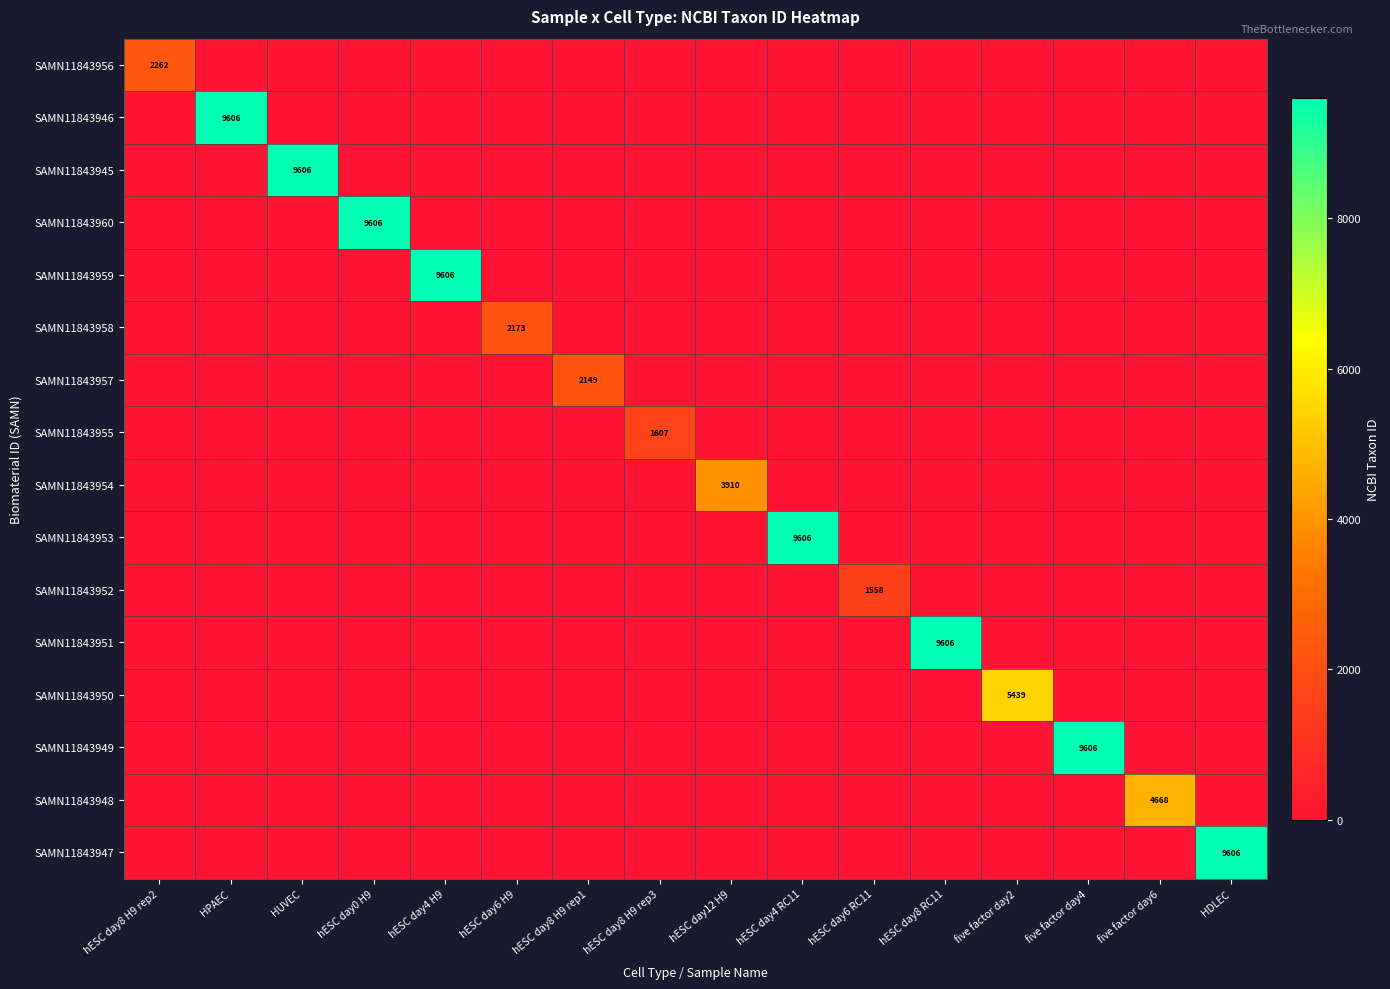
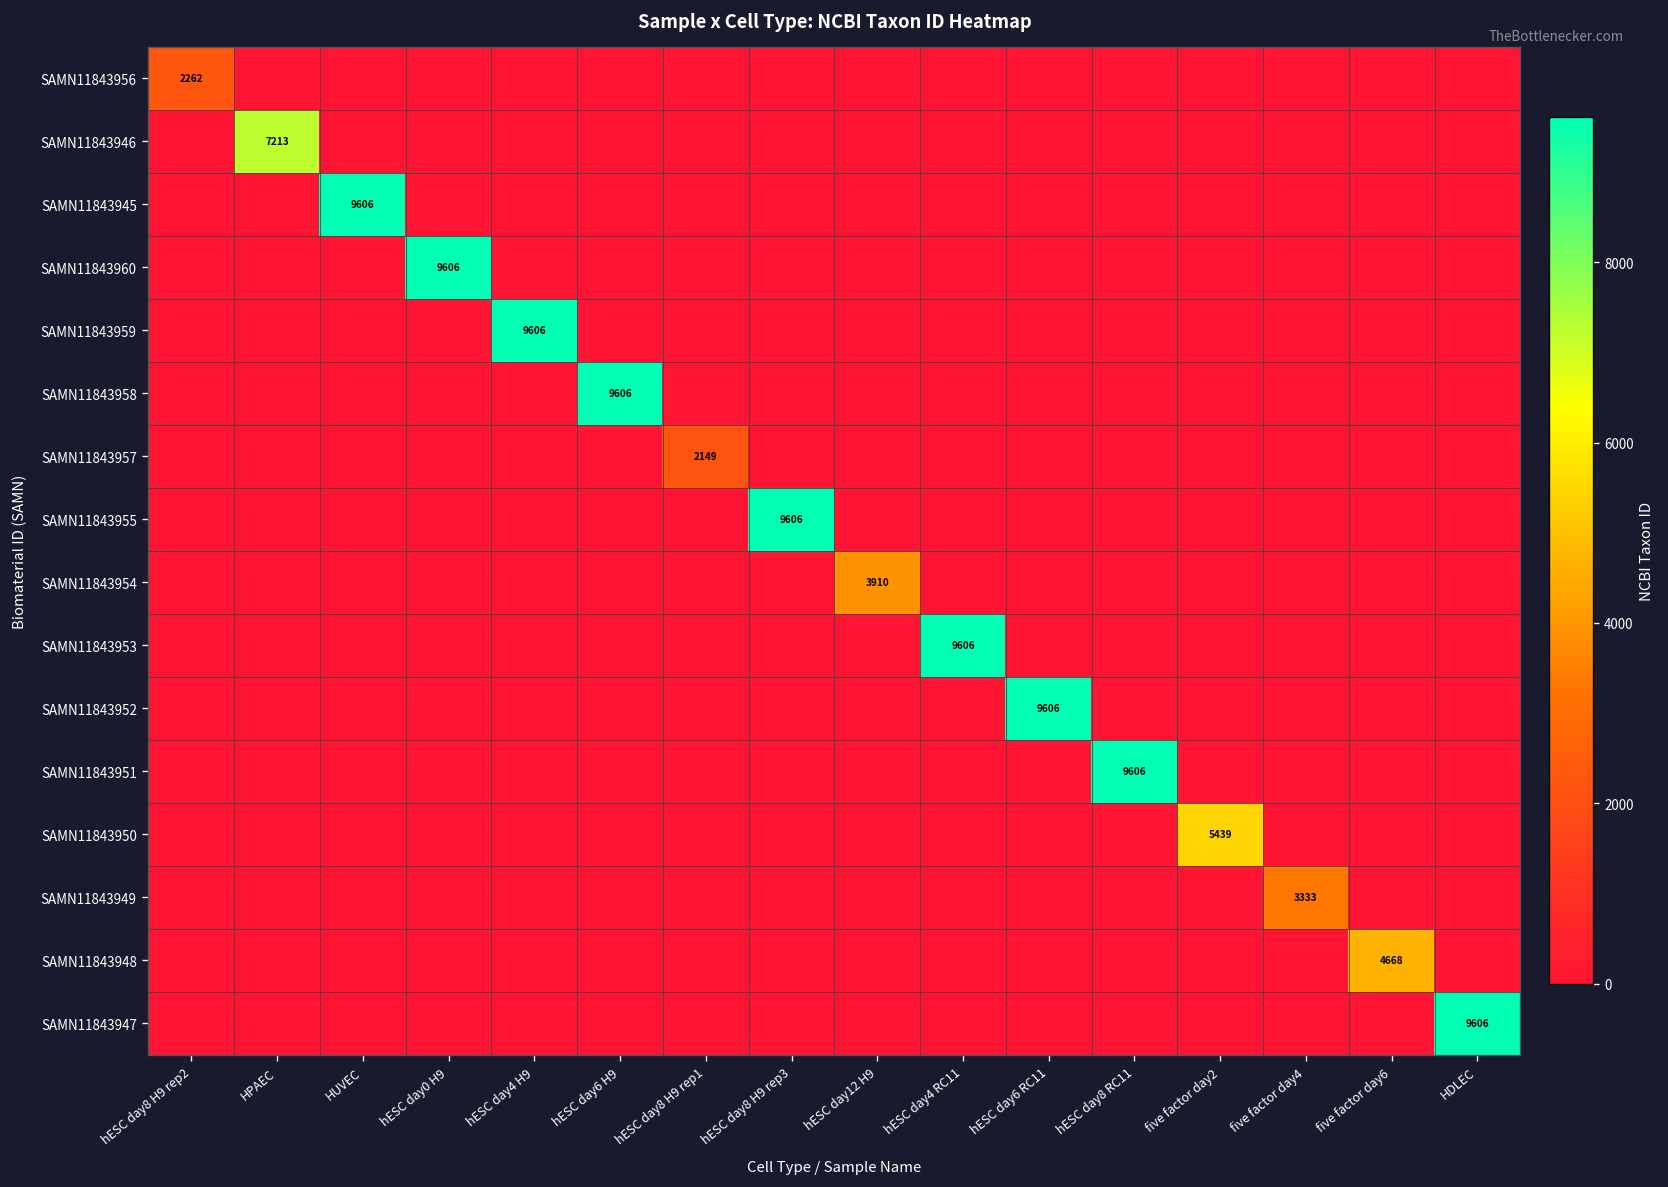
  {
    "SAMN11843956": {
      "hESC day8 H9 rep2": 2262
    },
    "SAMN11843946": {
-     "HPAEC": 9606
+     "HPAEC": 7213
    },
    "SAMN11843945": {
      "HUVEC": 9606
    },
    "SAMN11843960": {
      "hESC day0 H9": 9606
    },
    "SAMN11843959": {
      "hESC day4 H9": 9606
    },
    "SAMN11843958": {
-     "hESC day6 H9": 2173
+     "hESC day6 H9": 9606
    },
    "SAMN11843957": {
      "hESC day8 H9 rep1": 2149
    },
    "SAMN11843955": {
-     "hESC day8 H9 rep3": 1607
+     "hESC day8 H9 rep3": 9606
    },
    "SAMN11843954": {
      "hESC day12 H9": 3910
    },
    "SAMN11843953": {
      "hESC day4 RC11": 9606
    },
    "SAMN11843952": {
-     "hESC day6 RC11": 1558
+     "hESC day6 RC11": 9606
    },
    "SAMN11843951": {
      "hESC day8 RC11": 9606
    },
    "SAMN11843950": {
      "five factor day2": 5439
    },
    "SAMN11843949": {
-     "five factor day4": 9606
+     "five factor day4": 3333
    },
    "SAMN11843948": {
      "five factor day6": 4668
    },
    "SAMN11843947": {
      "HDLEC": 9606
    }
  }
